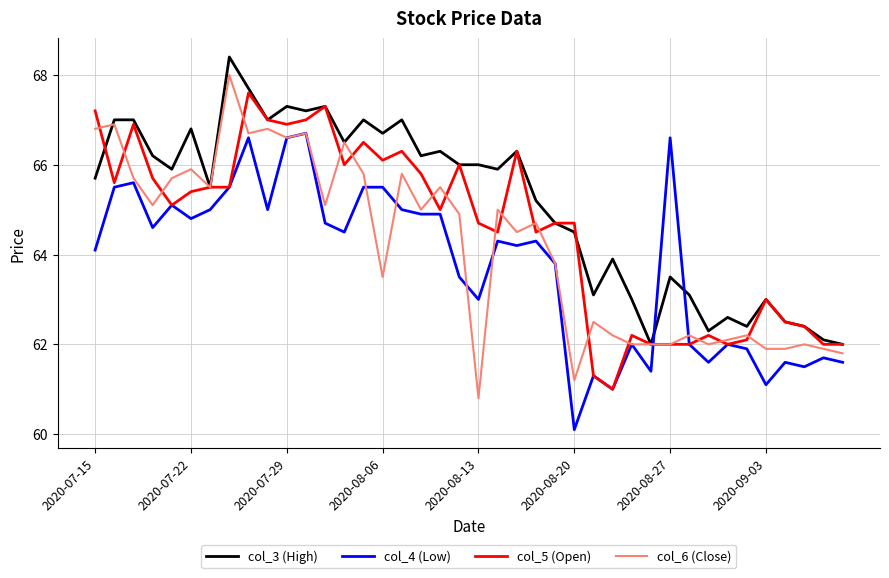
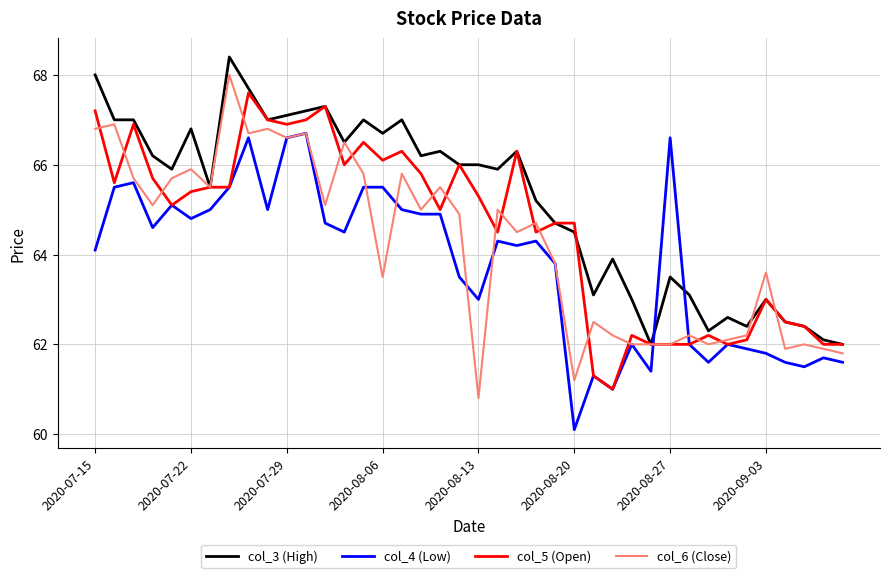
  {
    "col_3 (High)": {
-     "2020-07-15": 65.7,
+     "2020-07-15": 68.0,
      "2020-07-22": 66.8,
-     "2020-07-29": 67.3,
+     "2020-07-29": 67.1,
      "2020-08-06": 66.7,
      "2020-08-13": 66.0,
      "2020-08-20": 64.5,
      "2020-08-27": 63.5
    },
    "col_4 (Low)": {
      "2020-07-15": 64.1,
      "2020-07-22": 64.8,
      "2020-08-06": 65.5,
      "2020-08-13": 63.0,
      "2020-08-20": 60.1,
      "2020-08-27": 66.6,
-     "2020-09-03": 61.1
+     "2020-09-03": 61.8
    },
    "col_5 (Open)": {
      "2020-07-15": 67.2,
      "2020-07-22": 65.4,
      "2020-07-29": 66.9,
      "2020-08-06": 66.1,
-     "2020-08-13": 64.7,
+     "2020-08-13": 65.3,
      "2020-08-20": 64.7
    },
    "col_6 (Close)": {
      "2020-07-15": 66.8,
      "2020-07-22": 65.9,
      "2020-08-06": 63.5,
      "2020-08-13": 60.8,
      "2020-08-20": 61.2,
-     "2020-09-03": 61.9
+     "2020-09-03": 63.6
    }
  }
